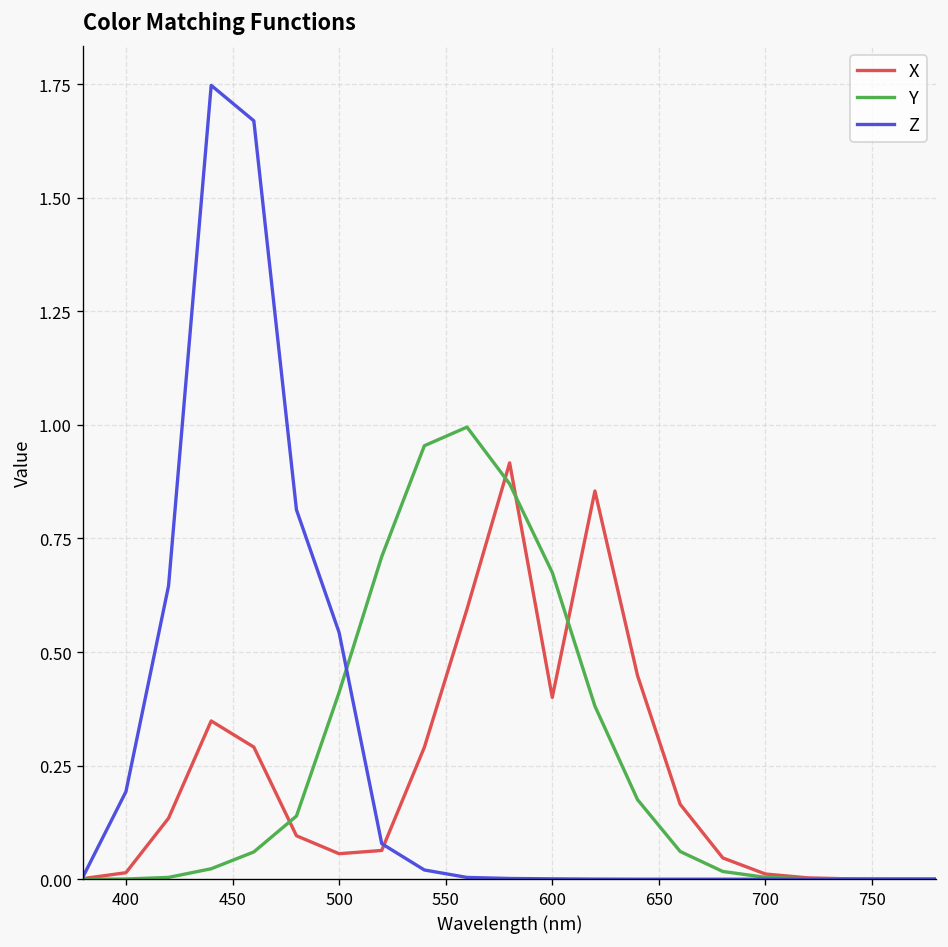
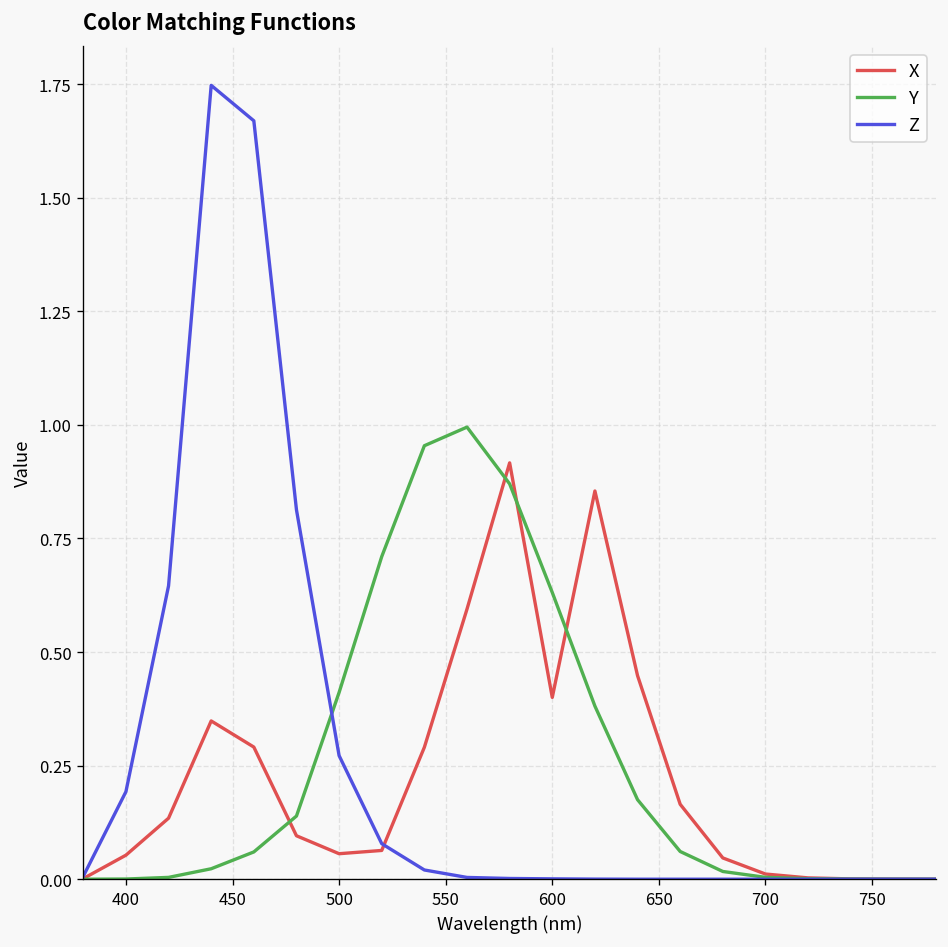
  {
    "X": {
-     "400": 0.01,
+     "400": 0.05,
      "500": 0.06,
      "600": 0.40,
      "700": 0.01
    },
    "Y": {
      "400": 0.00,
      "500": 0.41,
-     "600": 0.68
+     "600": 0.63
    },
    "Z": {
      "400": 0.19,
-     "500": 0.54,
+     "500": 0.27,
      "600": 0.00
    }
  }
